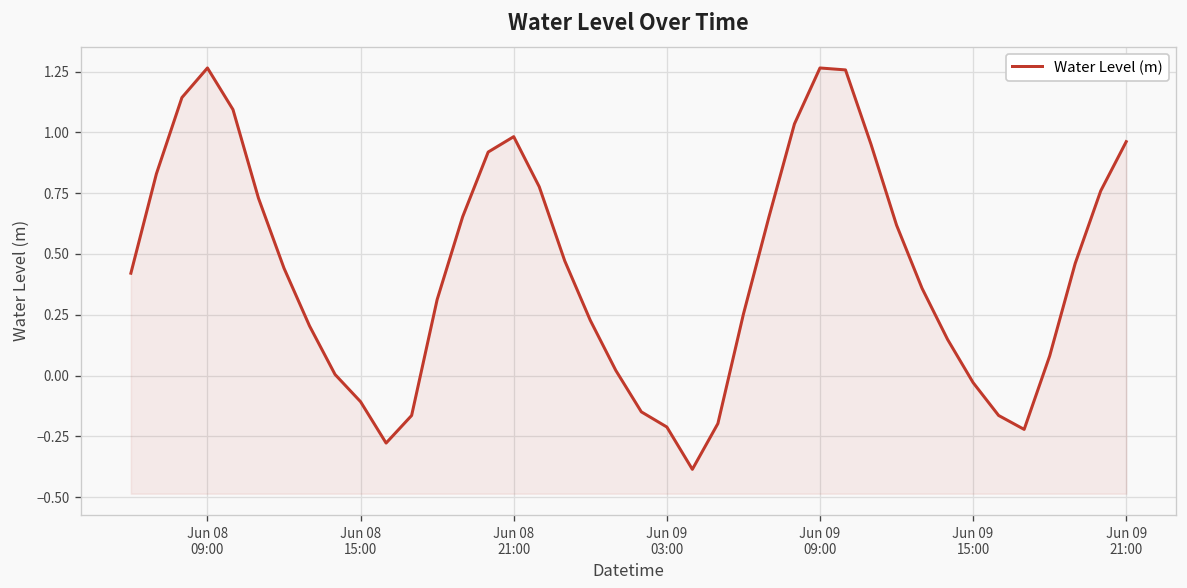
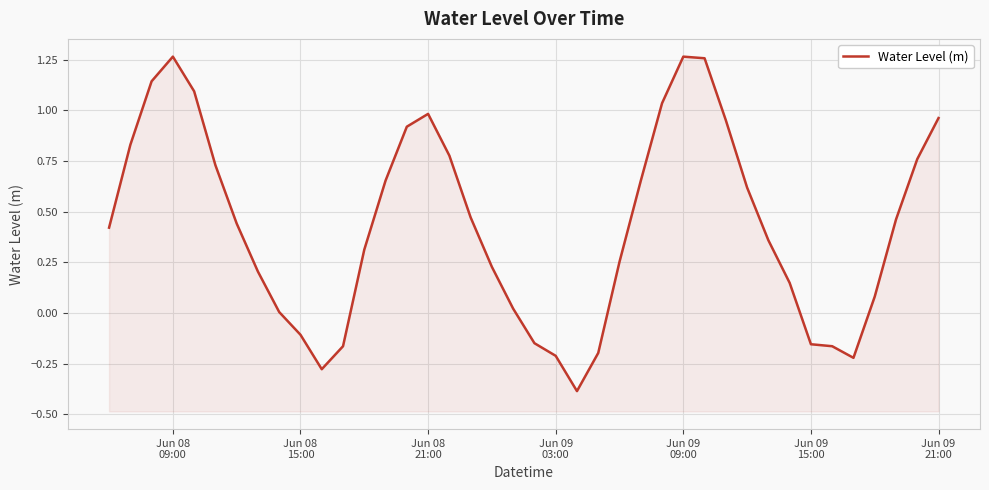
  {
    "Jun 08 09:00": 1.26,
    "Jun 08 15:00": -0.11,
    "Jun 08 21:00": 0.98,
    "Jun 09 03:00": -0.21,
    "Jun 09 09:00": 1.26,
-   "Jun 09 15:00": -0.03,
+   "Jun 09 15:00": -0.15,
    "Jun 09 21:00": 0.96
  }
